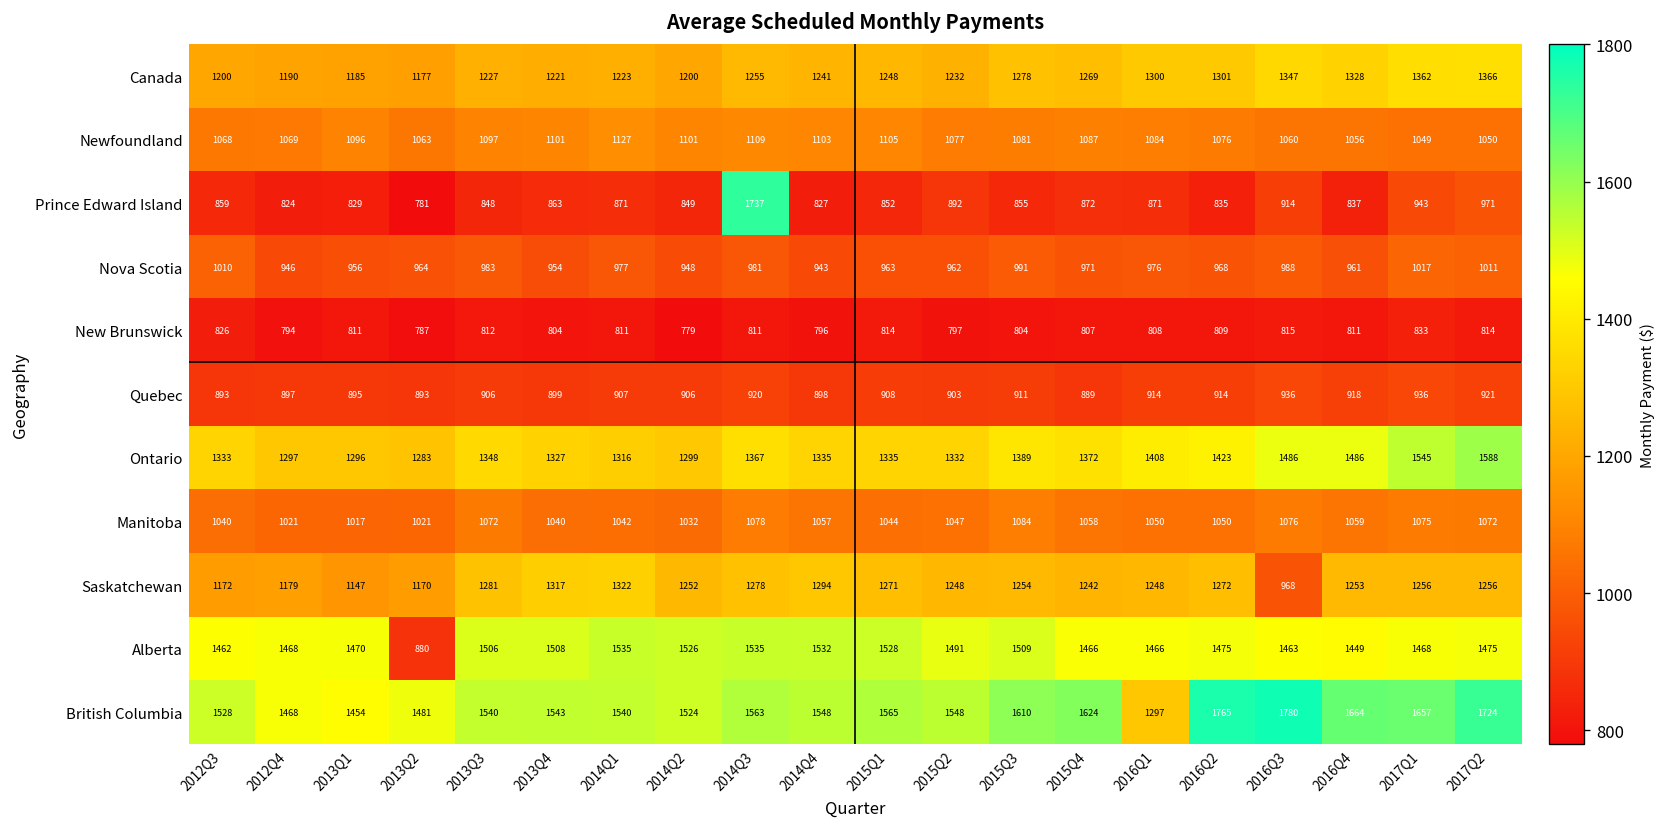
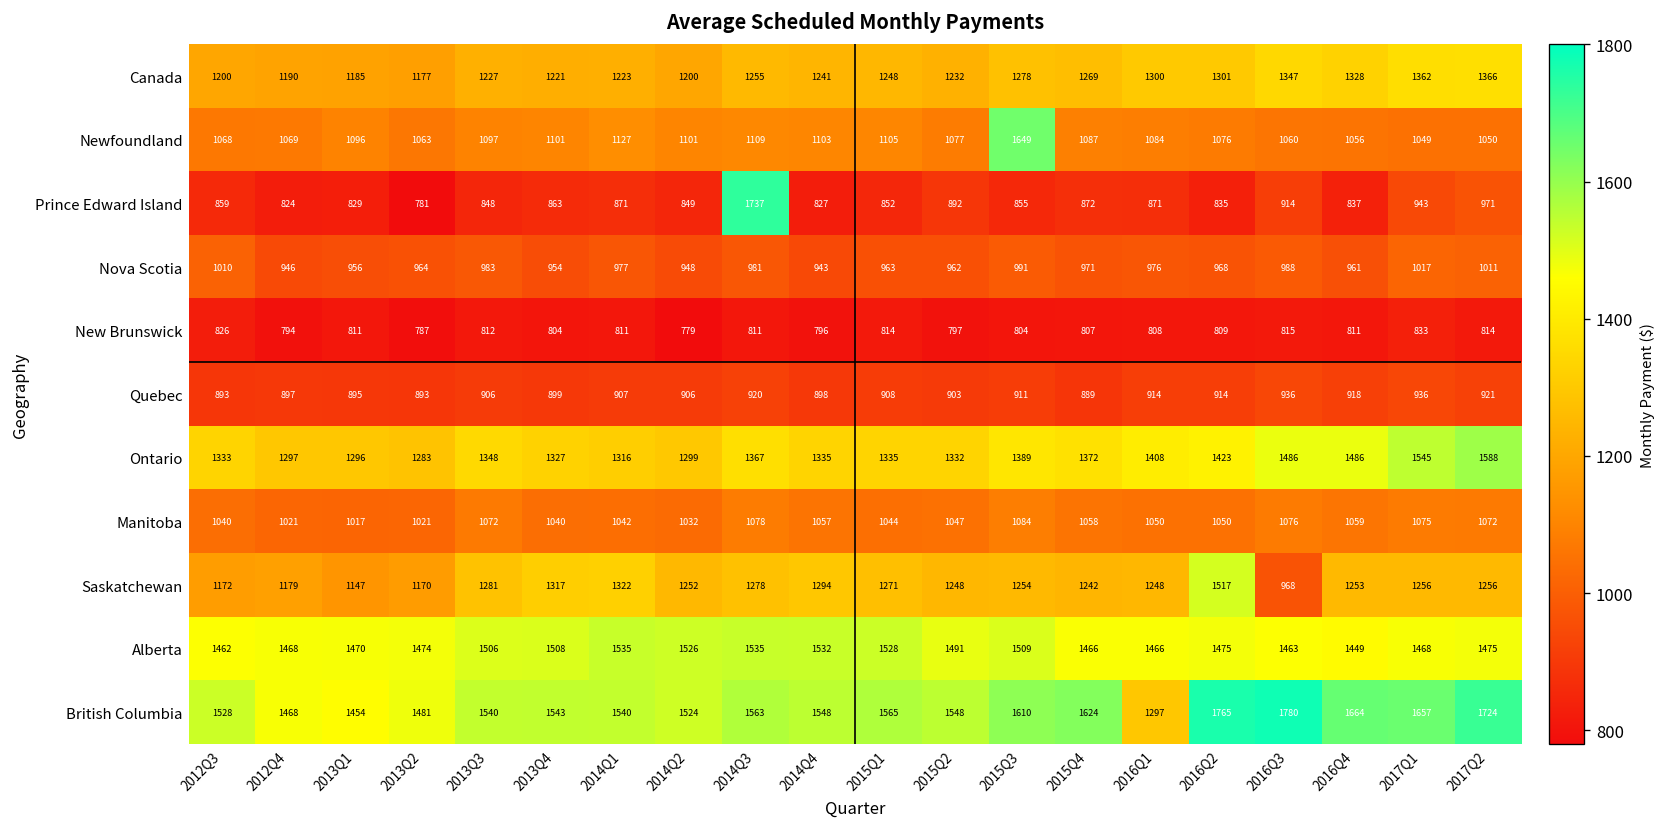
  {
    "Newfoundland": {
      "2012Q3": 1068,
      "2012Q4": 1069,
      "2013Q1": 1096,
      "2013Q2": 1063,
      "2013Q3": 1097,
      "2013Q4": 1101,
      "2014Q1": 1127,
      "2014Q2": 1101,
      "2014Q3": 1109,
      "2014Q4": 1103,
      "2015Q1": 1105,
      "2015Q2": 1077,
-     "2015Q3": 1081,
+     "2015Q3": 1649,
      "2015Q4": 1087,
      "2016Q1": 1084,
      "2016Q2": 1076,
      "2016Q3": 1060,
      "2016Q4": 1056,
      "2017Q1": 1049,
      "2017Q2": 1050
    },
    "Saskatchewan": {
      "2012Q3": 1172,
      "2012Q4": 1179,
      "2013Q1": 1147,
      "2013Q2": 1170,
      "2013Q3": 1281,
      "2013Q4": 1317,
      "2014Q1": 1322,
      "2014Q2": 1252,
      "2014Q3": 1278,
      "2014Q4": 1294,
      "2015Q1": 1271,
      "2015Q2": 1248,
      "2015Q3": 1254,
      "2015Q4": 1242,
      "2016Q1": 1248,
-     "2016Q2": 1272,
+     "2016Q2": 1517,
      "2016Q3": 968,
      "2016Q4": 1253,
      "2017Q1": 1256,
      "2017Q2": 1256
    },
    "Alberta": {
      "2012Q3": 1462,
      "2012Q4": 1468,
      "2013Q1": 1470,
-     "2013Q2": 880,
+     "2013Q2": 1474,
      "2013Q3": 1506,
      "2013Q4": 1508,
      "2014Q1": 1535,
      "2014Q2": 1526,
      "2014Q3": 1535,
      "2014Q4": 1532,
      "2015Q1": 1528,
      "2015Q2": 1491,
      "2015Q3": 1509,
      "2015Q4": 1466,
      "2016Q1": 1466,
      "2016Q2": 1475,
      "2016Q3": 1463,
      "2016Q4": 1449,
      "2017Q1": 1468,
      "2017Q2": 1475
    }
  }
